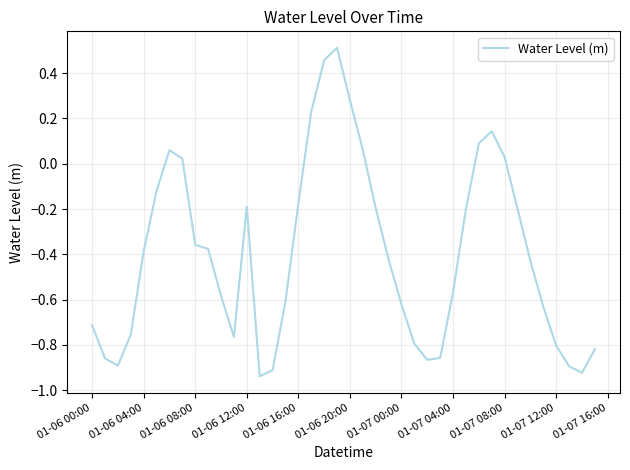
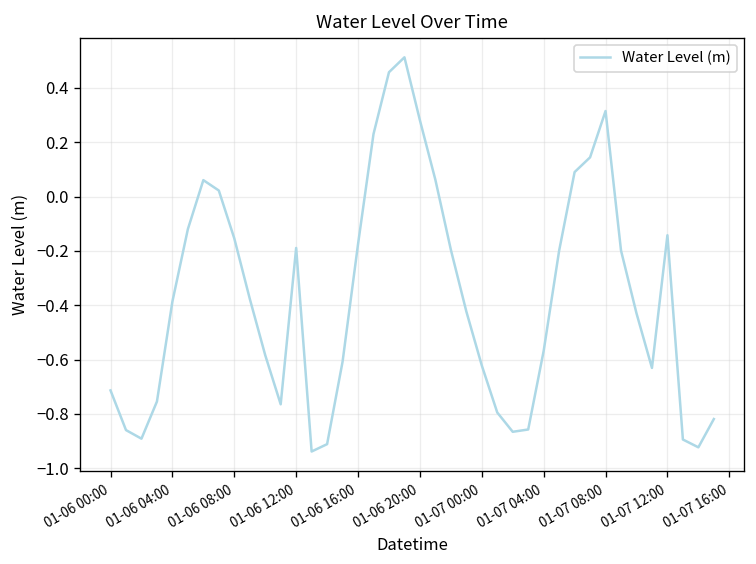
  {
    "01-06 00:00": -0.71,
    "01-06 04:00": -0.39,
-   "01-06 08:00": -0.36,
+   "01-06 08:00": -0.15,
    "01-06 12:00": -0.19,
    "01-06 16:00": -0.18,
    "01-06 20:00": 0.28,
    "01-07 00:00": -0.62,
    "01-07 04:00": -0.57,
-   "01-07 08:00": 0.03,
-   "01-07 12:00": -0.80
+   "01-07 08:00": 0.31,
+   "01-07 12:00": -0.14
  }
